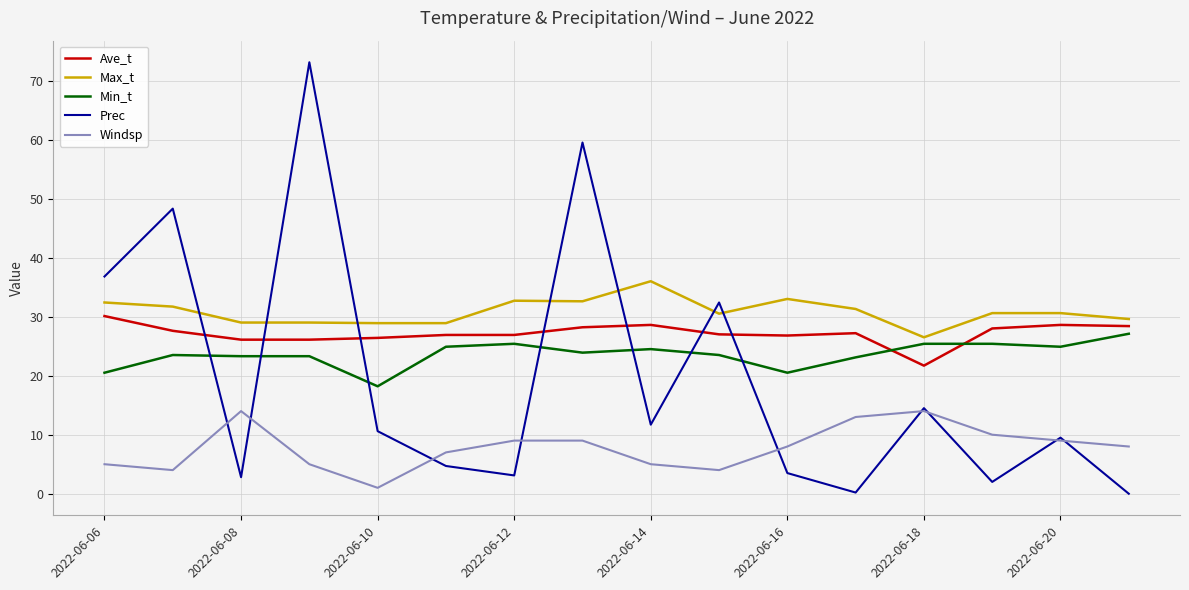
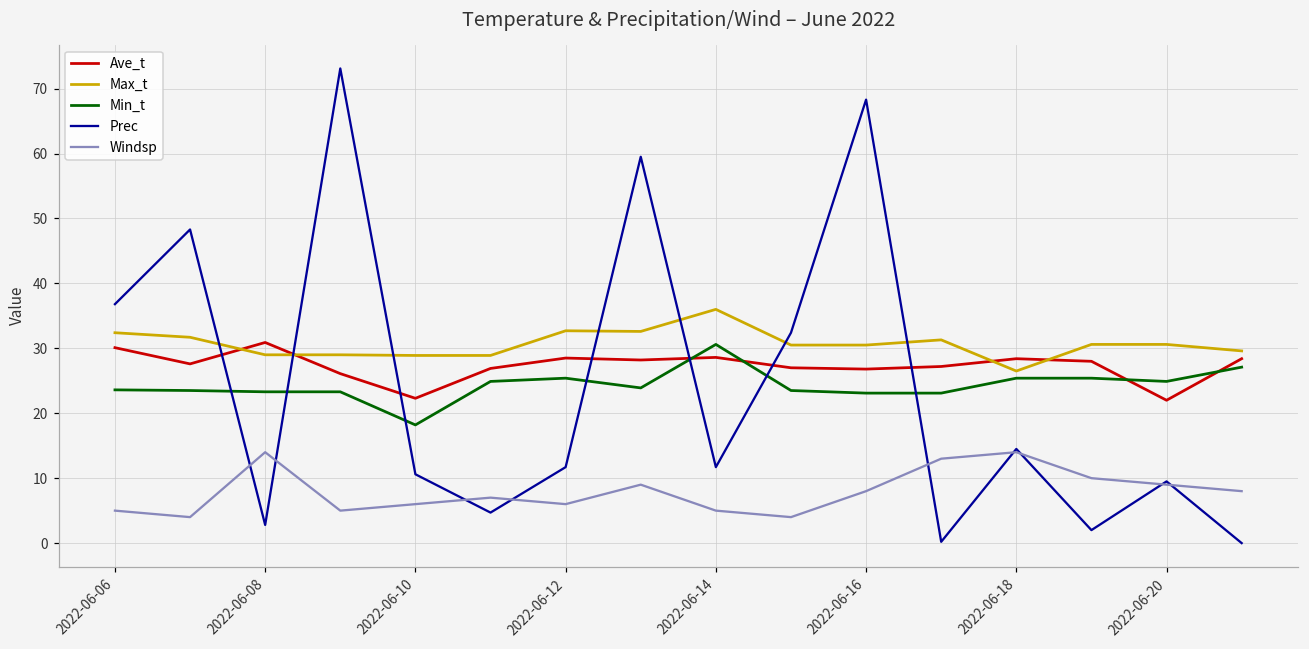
  {
    "Ave_t": {
      "2022-06-06": 30,
-     "2022-06-08": 26,
-     "2022-06-10": 26,
-     "2022-06-12": 27,
+     "2022-06-08": 31,
+     "2022-06-10": 22,
+     "2022-06-12": 29,
      "2022-06-14": 29,
      "2022-06-16": 27,
-     "2022-06-18": 22,
-     "2022-06-20": 29
+     "2022-06-18": 28,
+     "2022-06-20": 22
    },
    "Max_t": {
      "2022-06-06": 32,
      "2022-06-08": 29,
      "2022-06-10": 29,
      "2022-06-12": 33,
      "2022-06-14": 36,
-     "2022-06-16": 33,
+     "2022-06-16": 31,
      "2022-06-18": 27,
      "2022-06-20": 31
    },
    "Min_t": {
-     "2022-06-06": 21,
+     "2022-06-06": 24,
      "2022-06-08": 23,
      "2022-06-10": 18,
      "2022-06-12": 25,
-     "2022-06-14": 25,
-     "2022-06-16": 21,
+     "2022-06-14": 31,
+     "2022-06-16": 23,
      "2022-06-18": 25,
      "2022-06-20": 25
    },
    "Prec": {
      "2022-06-06": 37,
      "2022-06-08": 3,
      "2022-06-10": 11,
-     "2022-06-12": 3,
+     "2022-06-12": 12,
      "2022-06-14": 12,
-     "2022-06-16": 4,
+     "2022-06-16": 68,
      "2022-06-18": 15,
      "2022-06-20": 10
    },
    "Windsp": {
      "2022-06-06": 5,
      "2022-06-08": 14,
-     "2022-06-10": 1,
-     "2022-06-12": 9,
+     "2022-06-10": 6,
+     "2022-06-12": 6,
      "2022-06-14": 5,
      "2022-06-16": 8,
      "2022-06-18": 14,
      "2022-06-20": 9
    }
  }
